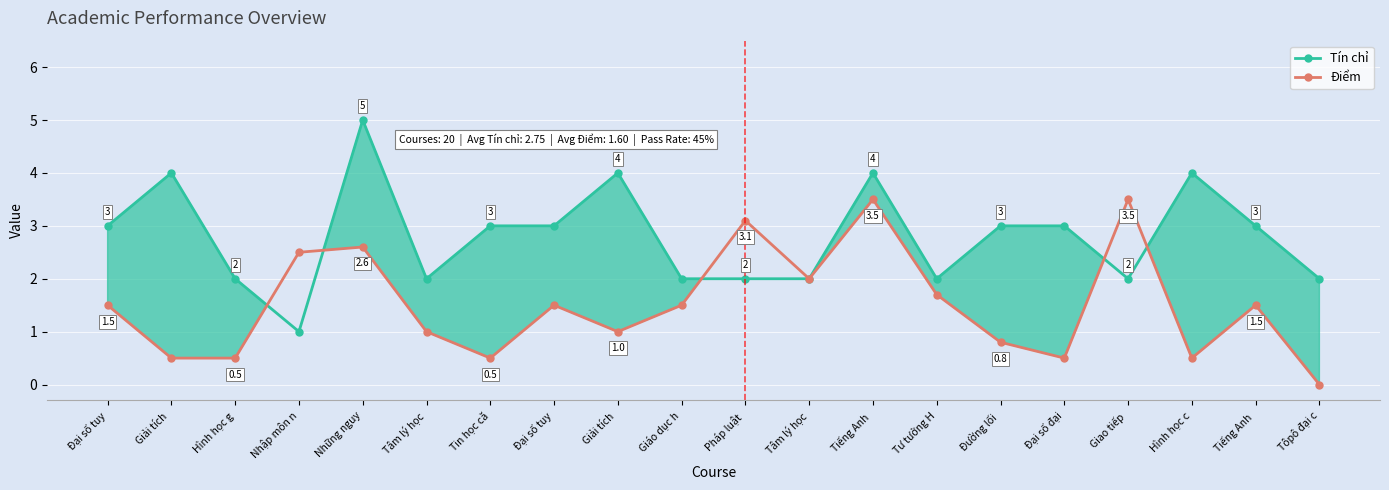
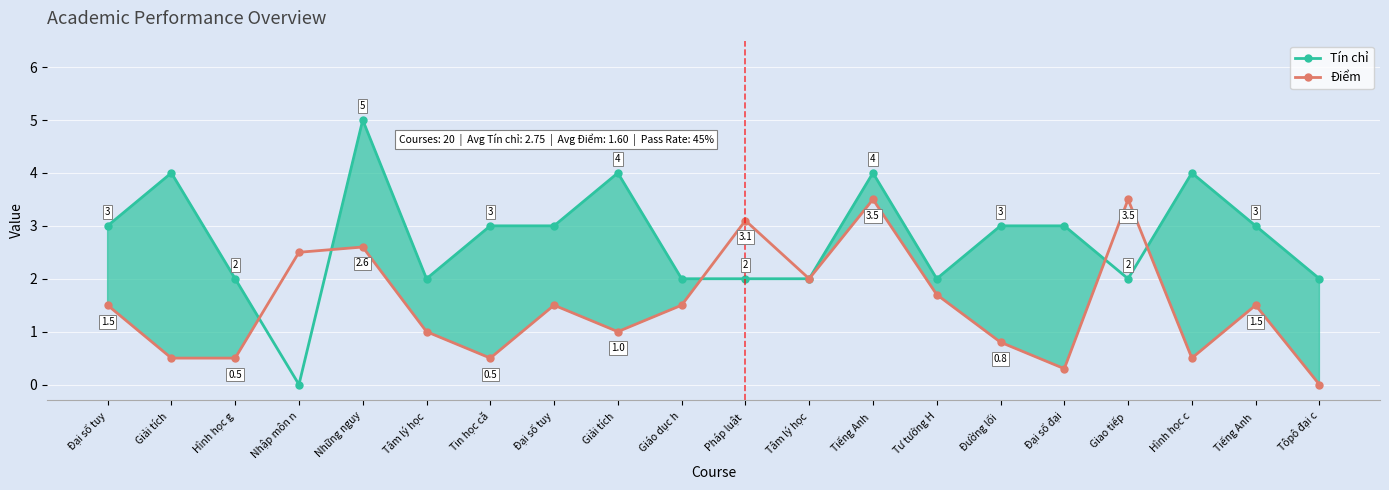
  {
    "Tín chỉ": {
-     "Nhập môn n": 1,
+     "Nhập môn n": 0,
      "Giáo dục h": 2,
      "Tư tưởng H": 2,
      "Đại số đại": 3,
      "Hình học c": 4,
      "Tôpô đại c": 2
    },
    "Điểm": {
      "Nhập môn n": 2.5,
      "Giáo dục h": 1.5,
      "Tư tưởng H": 1.7,
-     "Đại số đại": 0.5,
+     "Đại số đại": 0.3,
      "Hình học c": 0.5,
      "Tôpô đại c": 0.0
    }
  }
